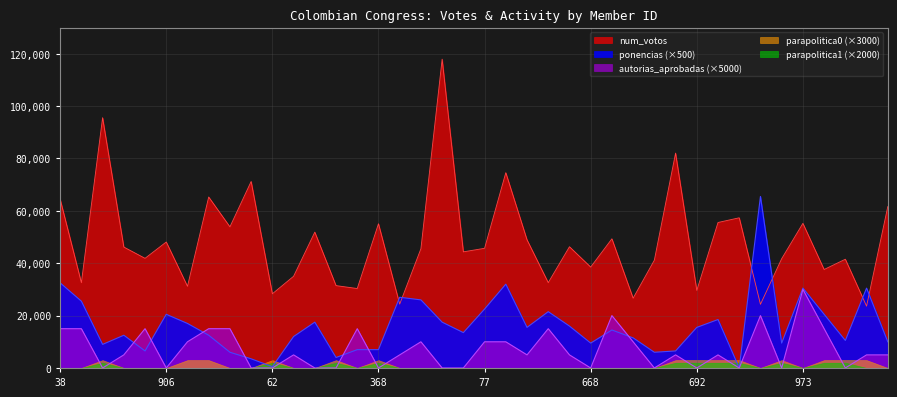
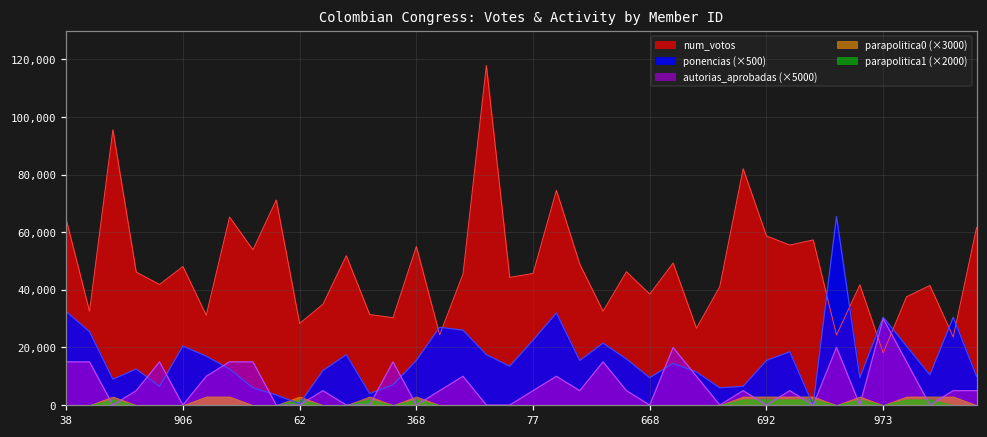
  {
    "num_votos": {
      "906": "48,000",
      "62": "28,000",
      "368": "55,000",
      "77": "46,000",
      "668": "39,000",
-     "692": "30,000",
-     "973": "55,000"
+     "692": "59,000",
+     "973": "18,000"
    },
    "ponencias (×500)": {
      "906": "21,000",
-     "368": "7,000",
+     "368": "16,000",
      "77": "23,000",
      "668": "10,000",
      "692": "16,000"
    },
    "autorias_aprobadas (×5000)": {
      "368": "0",
-     "77": "10,000",
+     "77": "5,000",
      "692": "0"
    },
    "parapolitica0 (×3000)": {
      "62": "3,000",
      "368": "3,000",
      "692": "3,000"
    },
    "parapolitica1 (×2000)": {
      "62": "2,000",
      "368": "2,000",
      "692": "2,000"
    }
  }
